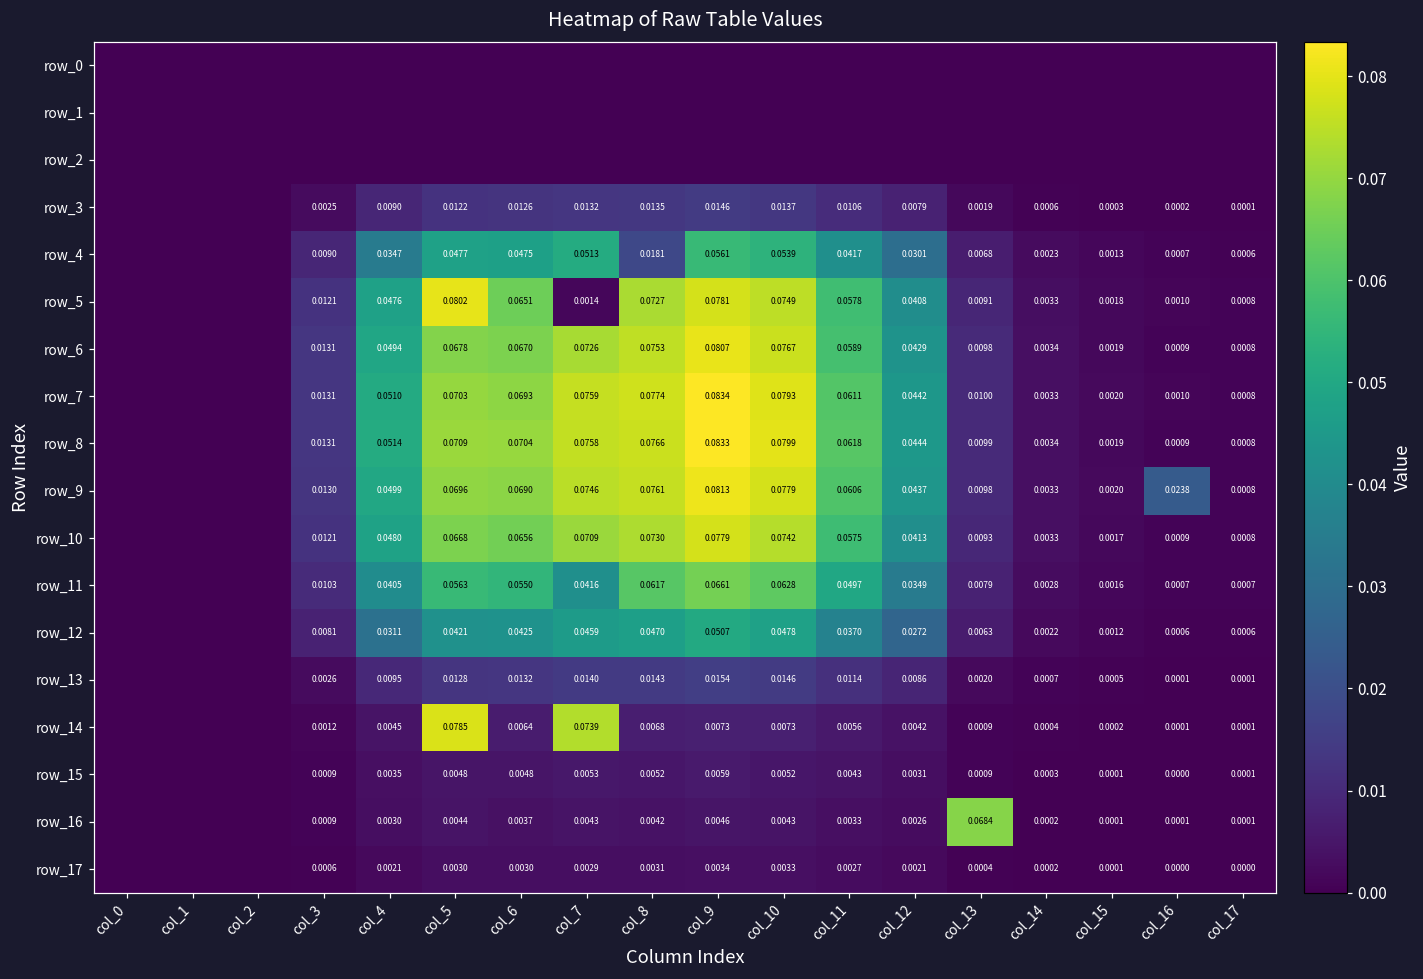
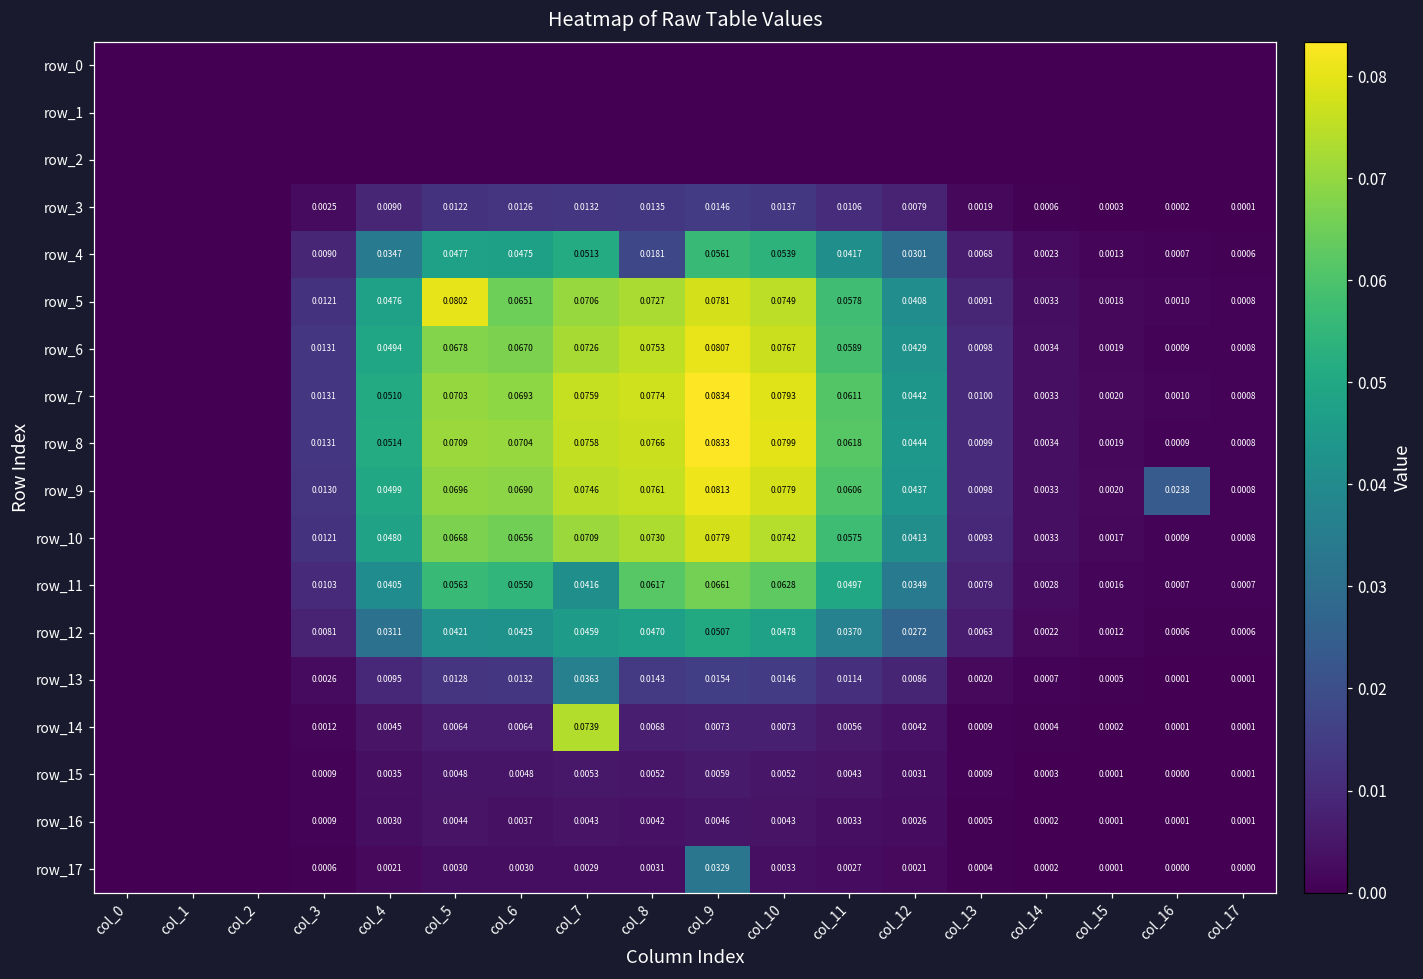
  {
    "row_5": {
      "col_3": 0.0121,
      "col_4": 0.0476,
      "col_5": 0.0802,
      "col_6": 0.0651,
-     "col_7": 0.0014,
+     "col_7": 0.0706,
      "col_8": 0.0727,
      "col_9": 0.0781,
      "col_10": 0.0749,
      "col_11": 0.0578,
      "col_12": 0.0408,
      "col_13": 0.0091,
      "col_14": 0.0033,
      "col_15": 0.0018,
      "col_16": 0.0010,
      "col_17": 0.0008
    },
    "row_13": {
      "col_3": 0.0026,
      "col_4": 0.0095,
      "col_5": 0.0128,
      "col_6": 0.0132,
-     "col_7": 0.0140,
+     "col_7": 0.0363,
      "col_8": 0.0143,
      "col_9": 0.0154,
      "col_10": 0.0146,
      "col_11": 0.0114,
      "col_12": 0.0086,
      "col_13": 0.0020,
      "col_14": 0.0007,
      "col_15": 0.0005,
      "col_16": 0.0001,
      "col_17": 0.0001
    },
    "row_14": {
      "col_3": 0.0012,
      "col_4": 0.0045,
-     "col_5": 0.0785,
+     "col_5": 0.0064,
      "col_6": 0.0064,
      "col_7": 0.0739,
      "col_8": 0.0068,
      "col_9": 0.0073,
      "col_10": 0.0073,
      "col_11": 0.0056,
      "col_12": 0.0042,
      "col_13": 0.0009,
      "col_14": 0.0004,
      "col_15": 0.0002,
      "col_16": 0.0001,
      "col_17": 0.0001
    },
    "row_16": {
      "col_3": 0.0009,
      "col_4": 0.0030,
      "col_5": 0.0044,
      "col_6": 0.0037,
      "col_7": 0.0043,
      "col_8": 0.0042,
      "col_9": 0.0046,
      "col_10": 0.0043,
      "col_11": 0.0033,
      "col_12": 0.0026,
-     "col_13": 0.0684,
+     "col_13": 0.0005,
      "col_14": 0.0002,
      "col_15": 0.0001,
      "col_16": 0.0001,
      "col_17": 0.0001
    },
    "row_17": {
      "col_3": 0.0006,
      "col_4": 0.0021,
      "col_5": 0.0030,
      "col_6": 0.0030,
      "col_7": 0.0029,
      "col_8": 0.0031,
-     "col_9": 0.0034,
+     "col_9": 0.0329,
      "col_10": 0.0033,
      "col_11": 0.0027,
      "col_12": 0.0021,
      "col_13": 0.0004,
      "col_14": 0.0002,
      "col_15": 0.0001,
      "col_16": 0.0000,
      "col_17": 0.0000
    }
  }
